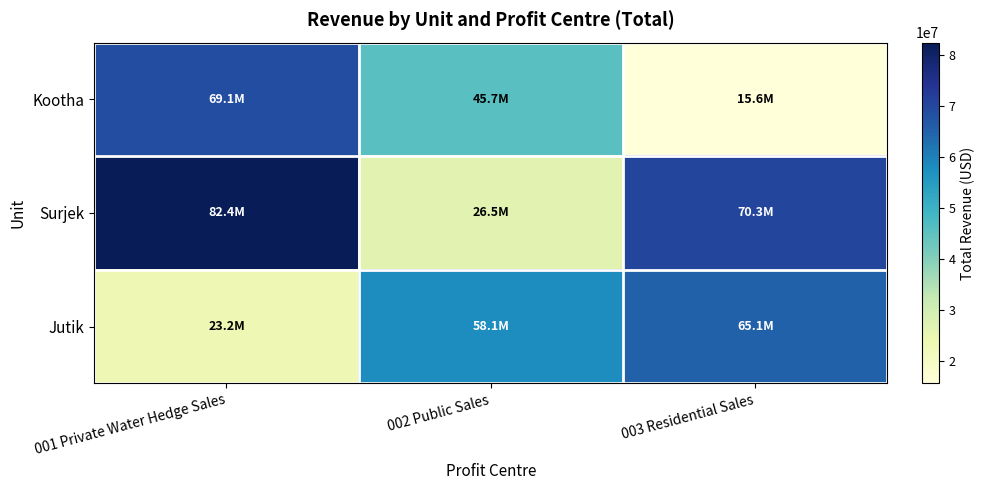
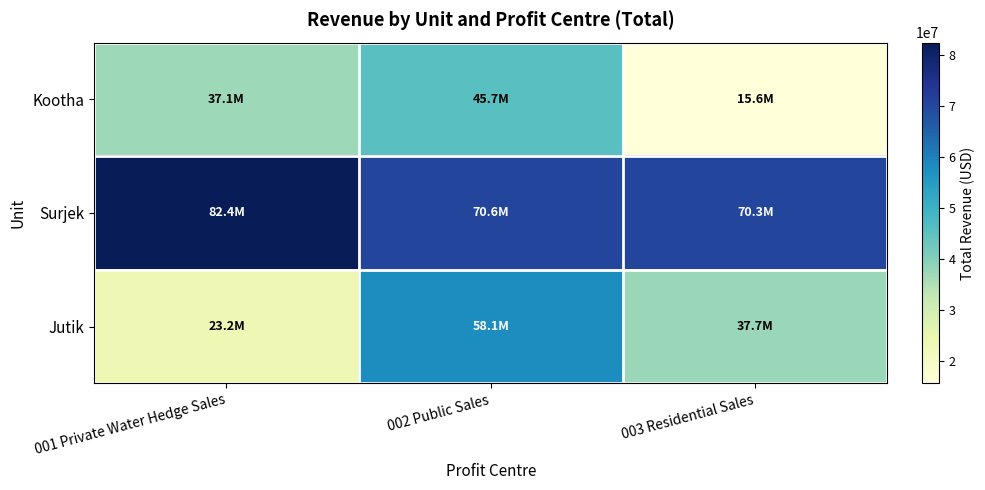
  {
    "Kootha": {
-     "001 Private Water Hedge Sales": "69.1M",
+     "001 Private Water Hedge Sales": "37.1M",
      "002 Public Sales": "45.7M",
      "003 Residential Sales": "15.6M"
    },
    "Surjek": {
      "001 Private Water Hedge Sales": "82.4M",
-     "002 Public Sales": "26.5M",
+     "002 Public Sales": "70.6M",
      "003 Residential Sales": "70.3M"
    },
    "Jutik": {
      "001 Private Water Hedge Sales": "23.2M",
      "002 Public Sales": "58.1M",
-     "003 Residential Sales": "65.1M"
+     "003 Residential Sales": "37.7M"
    }
  }
